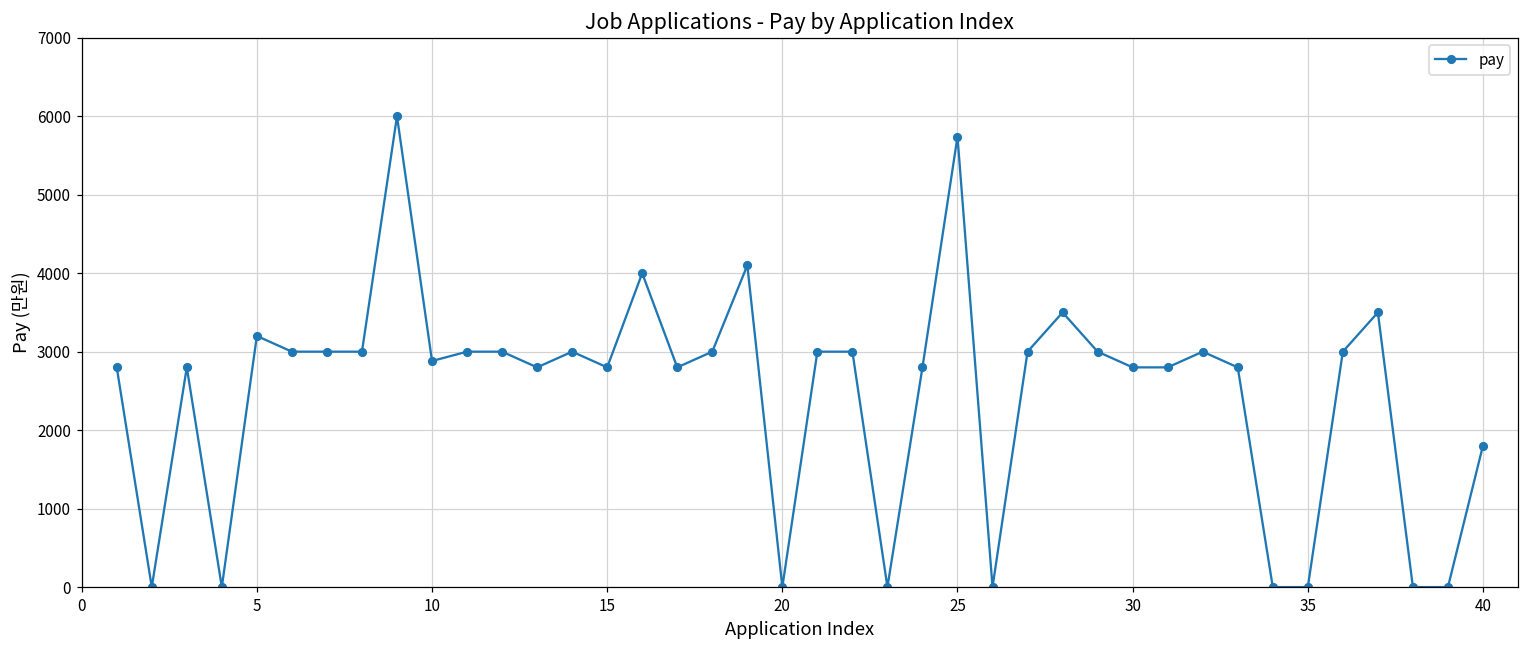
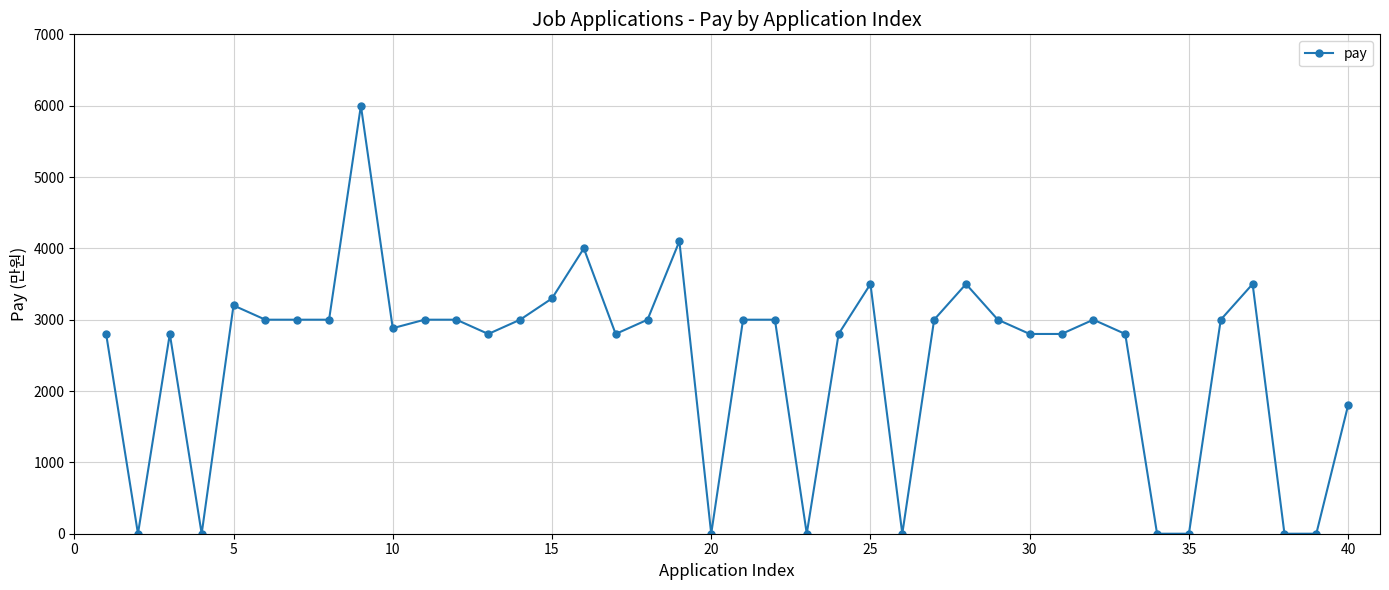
  {
    "5": 3200,
    "10": 2900,
-   "15": 2800,
+   "15": 3300,
    "20": 0,
-   "25": 5700,
+   "25": 3500,
    "30": 2800,
    "35": 0,
    "40": 1800
  }
